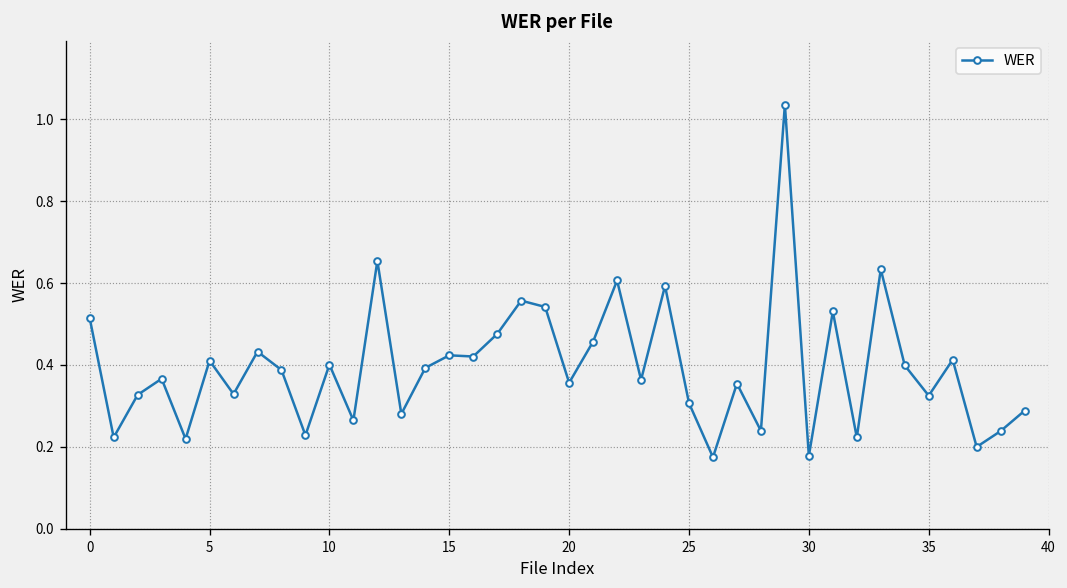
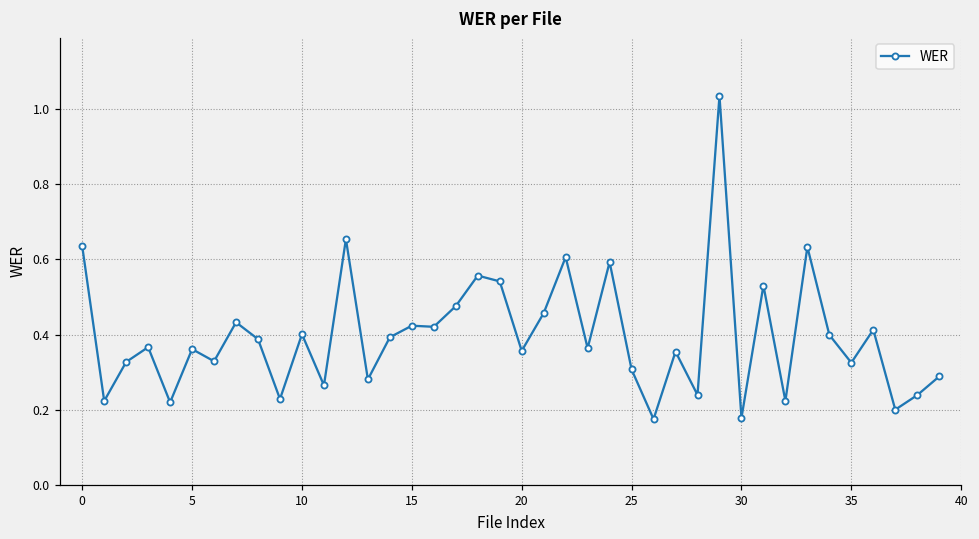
  {
-   "0": 0.51,
-   "5": 0.41,
+   "0": 0.64,
+   "5": 0.36,
    "10": 0.40,
    "15": 0.42,
    "20": 0.36,
    "25": 0.31,
    "30": 0.18,
    "35": 0.33
  }
